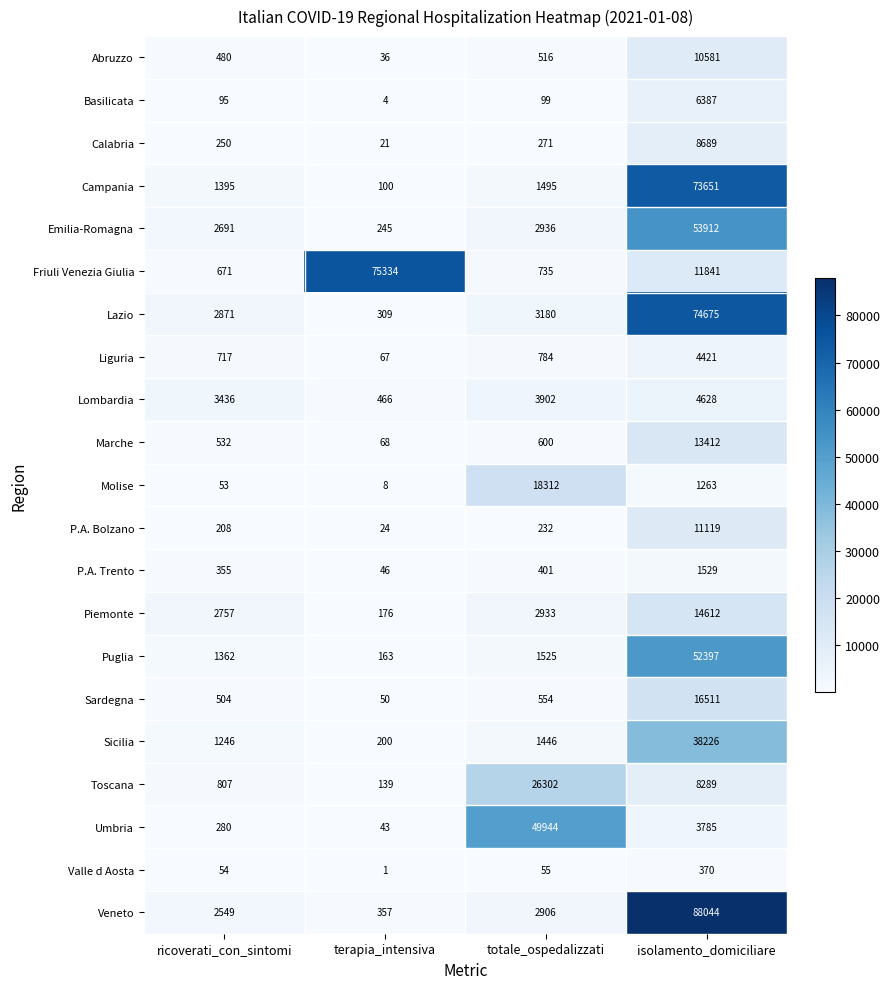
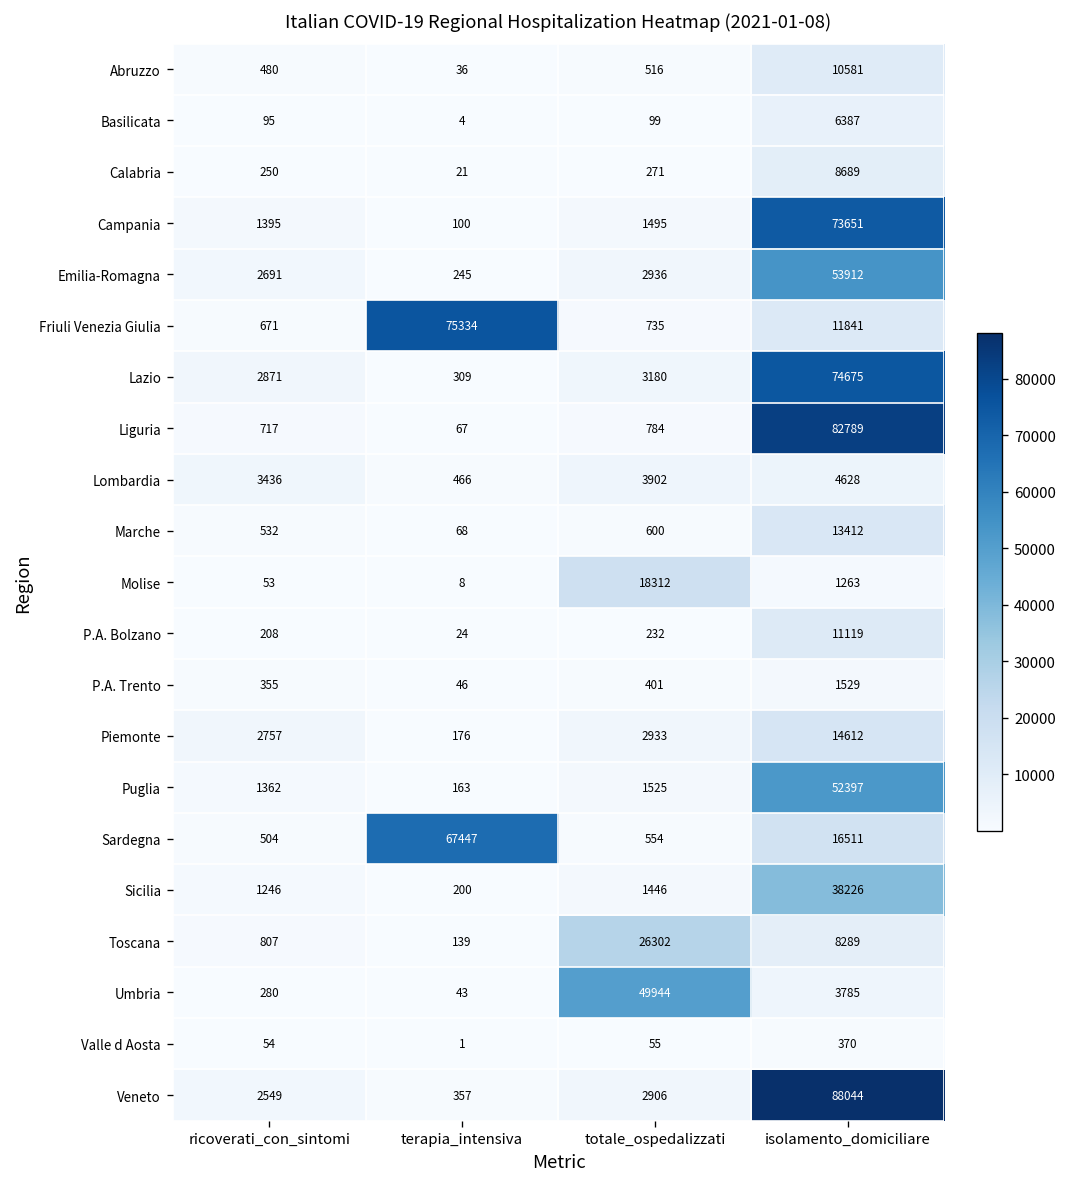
  {
    "Abruzzo": {
      "ricoverati_con_sintomi": 480,
      "terapia_intensiva": 36,
      "totale_ospedalizzati": 516,
      "isolamento_domiciliare": 10581
    },
    "Basilicata": {
      "ricoverati_con_sintomi": 95,
      "terapia_intensiva": 4,
      "totale_ospedalizzati": 99,
      "isolamento_domiciliare": 6387
    },
    "Calabria": {
      "ricoverati_con_sintomi": 250,
      "terapia_intensiva": 21,
      "totale_ospedalizzati": 271,
      "isolamento_domiciliare": 8689
    },
    "Campania": {
      "ricoverati_con_sintomi": 1395,
      "terapia_intensiva": 100,
      "totale_ospedalizzati": 1495,
      "isolamento_domiciliare": 73651
    },
    "Emilia-Romagna": {
      "ricoverati_con_sintomi": 2691,
      "terapia_intensiva": 245,
      "totale_ospedalizzati": 2936,
      "isolamento_domiciliare": 53912
    },
    "Friuli Venezia Giulia": {
      "ricoverati_con_sintomi": 671,
      "terapia_intensiva": 75334,
      "totale_ospedalizzati": 735,
      "isolamento_domiciliare": 11841
    },
    "Lazio": {
      "ricoverati_con_sintomi": 2871,
      "terapia_intensiva": 309,
      "totale_ospedalizzati": 3180,
      "isolamento_domiciliare": 74675
    },
    "Liguria": {
      "ricoverati_con_sintomi": 717,
      "terapia_intensiva": 67,
      "totale_ospedalizzati": 784,
-     "isolamento_domiciliare": 4421
+     "isolamento_domiciliare": 82789
    },
    "Lombardia": {
      "ricoverati_con_sintomi": 3436,
      "terapia_intensiva": 466,
      "totale_ospedalizzati": 3902,
      "isolamento_domiciliare": 4628
    },
    "Marche": {
      "ricoverati_con_sintomi": 532,
      "terapia_intensiva": 68,
      "totale_ospedalizzati": 600,
      "isolamento_domiciliare": 13412
    },
    "Molise": {
      "ricoverati_con_sintomi": 53,
      "terapia_intensiva": 8,
      "totale_ospedalizzati": 18312,
      "isolamento_domiciliare": 1263
    },
    "P.A. Bolzano": {
      "ricoverati_con_sintomi": 208,
      "terapia_intensiva": 24,
      "totale_ospedalizzati": 232,
      "isolamento_domiciliare": 11119
    },
    "P.A. Trento": {
      "ricoverati_con_sintomi": 355,
      "terapia_intensiva": 46,
      "totale_ospedalizzati": 401,
      "isolamento_domiciliare": 1529
    },
    "Piemonte": {
      "ricoverati_con_sintomi": 2757,
      "terapia_intensiva": 176,
      "totale_ospedalizzati": 2933,
      "isolamento_domiciliare": 14612
    },
    "Puglia": {
      "ricoverati_con_sintomi": 1362,
      "terapia_intensiva": 163,
      "totale_ospedalizzati": 1525,
      "isolamento_domiciliare": 52397
    },
    "Sardegna": {
      "ricoverati_con_sintomi": 504,
-     "terapia_intensiva": 50,
+     "terapia_intensiva": 67447,
      "totale_ospedalizzati": 554,
      "isolamento_domiciliare": 16511
    },
    "Sicilia": {
      "ricoverati_con_sintomi": 1246,
      "terapia_intensiva": 200,
      "totale_ospedalizzati": 1446,
      "isolamento_domiciliare": 38226
    },
    "Toscana": {
      "ricoverati_con_sintomi": 807,
      "terapia_intensiva": 139,
      "totale_ospedalizzati": 26302,
      "isolamento_domiciliare": 8289
    },
    "Umbria": {
      "ricoverati_con_sintomi": 280,
      "terapia_intensiva": 43,
      "totale_ospedalizzati": 49944,
      "isolamento_domiciliare": 3785
    },
    "Valle d Aosta": {
      "ricoverati_con_sintomi": 54,
      "terapia_intensiva": 1,
      "totale_ospedalizzati": 55,
      "isolamento_domiciliare": 370
    },
    "Veneto": {
      "ricoverati_con_sintomi": 2549,
      "terapia_intensiva": 357,
      "totale_ospedalizzati": 2906,
      "isolamento_domiciliare": 88044
    }
  }
